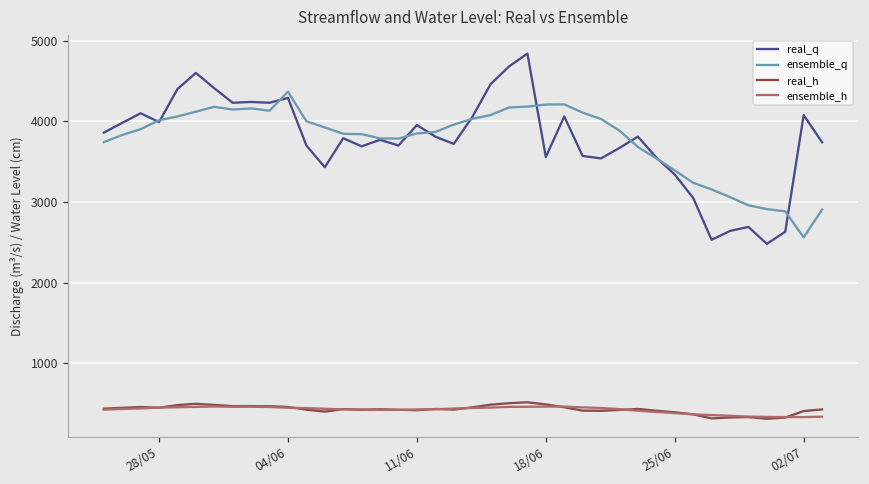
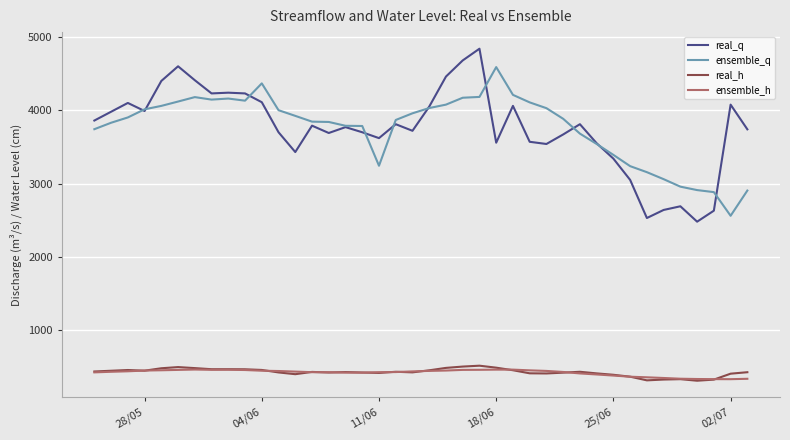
  {
    "real_q": {
-     "04/06": 4300,
-     "11/06": 4000,
+     "04/06": 4100,
+     "11/06": 3600,
      "18/06": 3600,
      "25/06": 3300,
      "02/07": 4100
    },
    "ensemble_q": {
      "04/06": 4400,
-     "11/06": 3800,
-     "18/06": 4200,
+     "11/06": 3200,
+     "18/06": 4600,
      "25/06": 3400,
      "02/07": 2600
    }
  }
